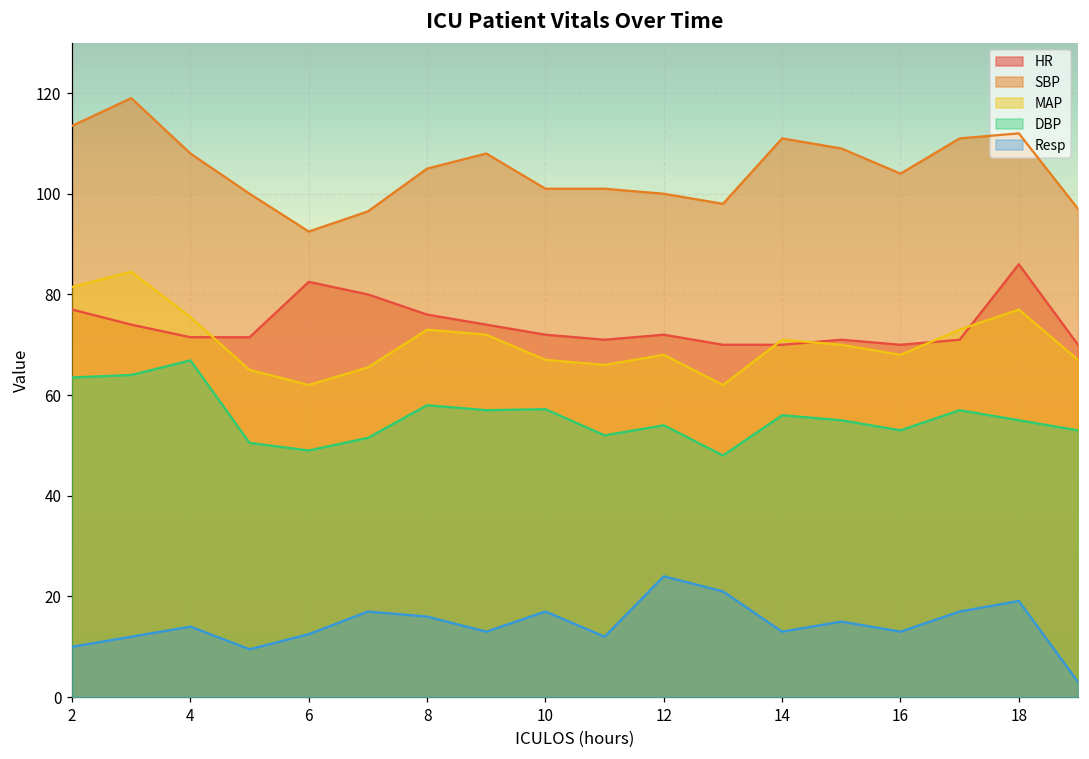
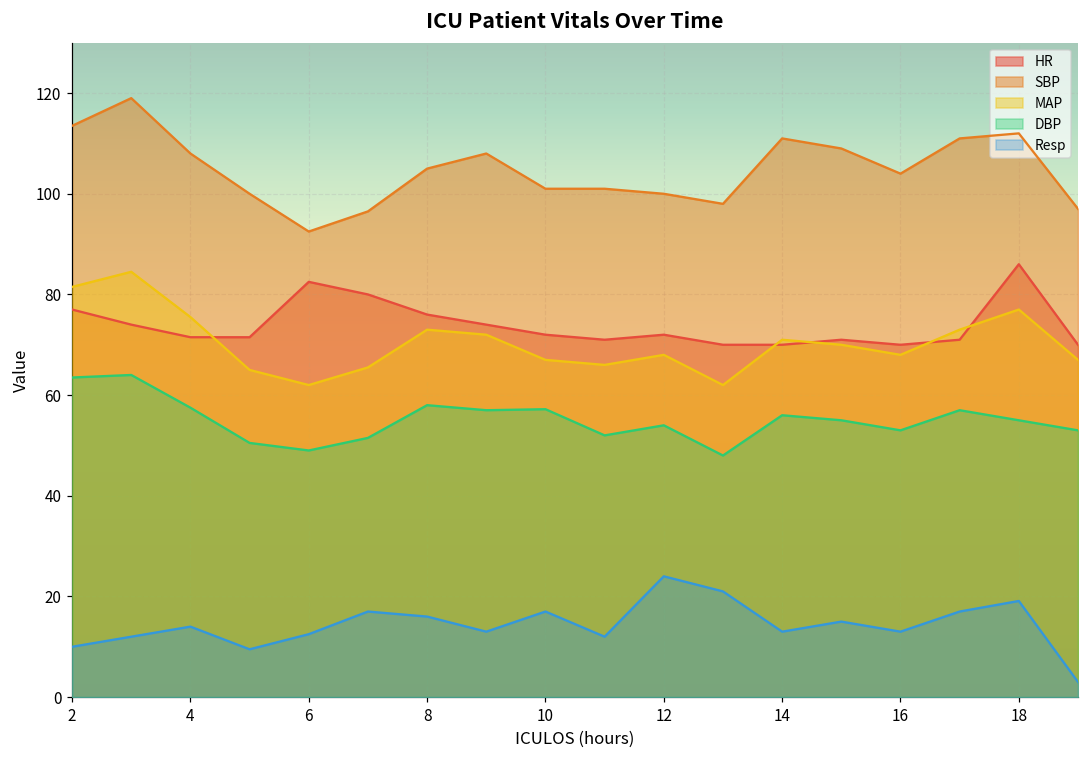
  {
    "DBP": {
      "2": 64,
-     "4": 67,
+     "4": 58,
      "6": 49,
      "8": 58,
      "10": 57,
      "12": 54,
      "14": 56,
      "16": 53,
      "18": 55
    },
    "Resp": {
      "2": 10,
      "4": 14,
      "6": 13,
      "8": 16,
      "10": 17,
      "12": 24,
      "14": 13,
      "16": 13,
      "18": 19
    }
  }
